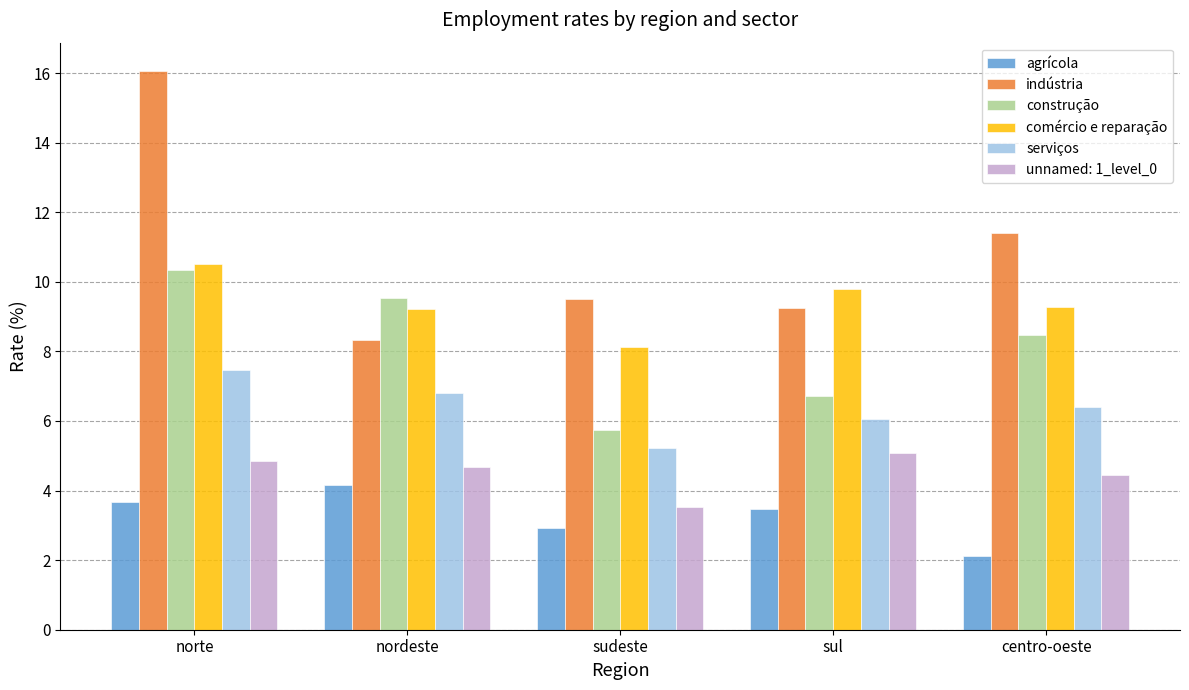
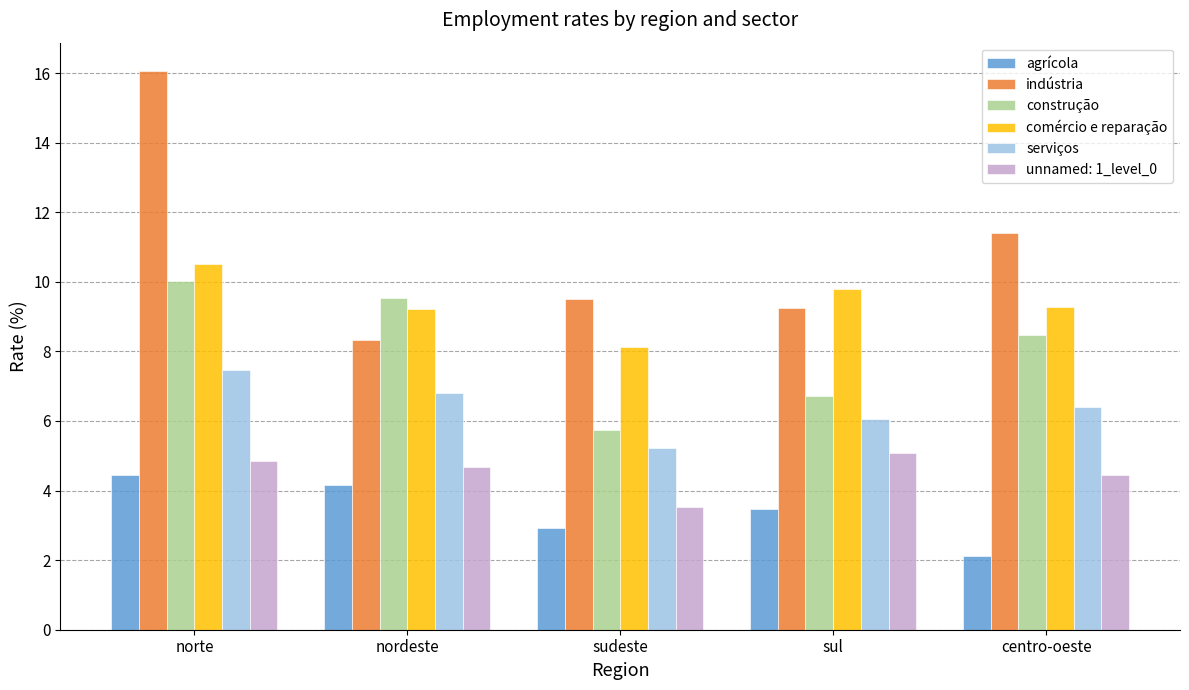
  {
    "agrícola": {
-     "norte": 3.7,
+     "norte": 4.5,
      "nordeste": 4.2,
      "sudeste": 2.9,
      "sul": 3.5,
      "centro-oeste": 2.1
    },
    "indústria": {
      "norte": 16.1,
      "nordeste": 8.3,
      "sudeste": 9.5,
      "sul": 9.3,
      "centro-oeste": 11.4
    },
    "construção": {
-     "norte": 10.3,
+     "norte": 10.0,
      "nordeste": 9.5,
      "sudeste": 5.7,
      "sul": 6.7,
      "centro-oeste": 8.5
    },
    "comércio e reparação": {
      "norte": 10.5,
      "nordeste": 9.2,
      "sudeste": 8.1,
      "sul": 9.8,
      "centro-oeste": 9.3
    }
  }
